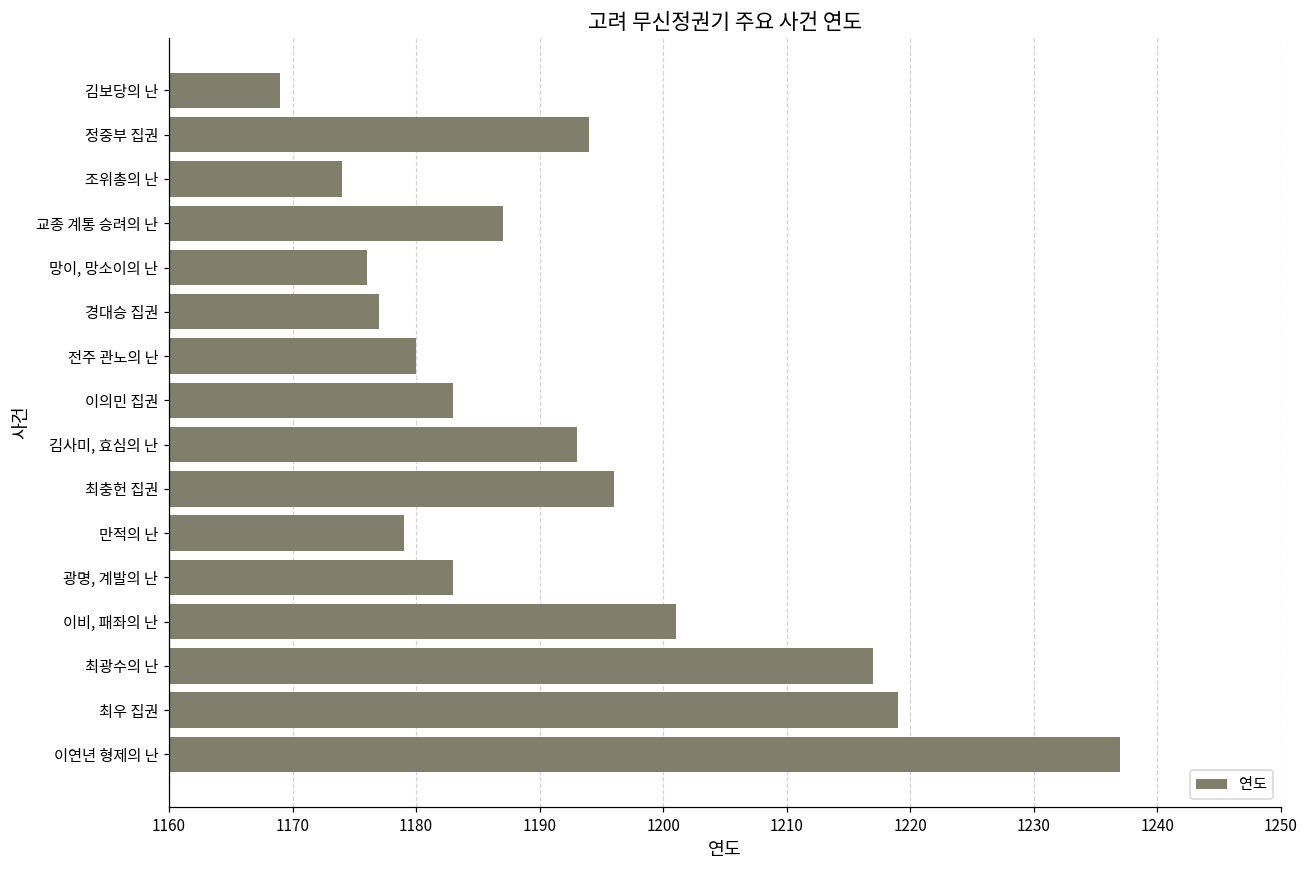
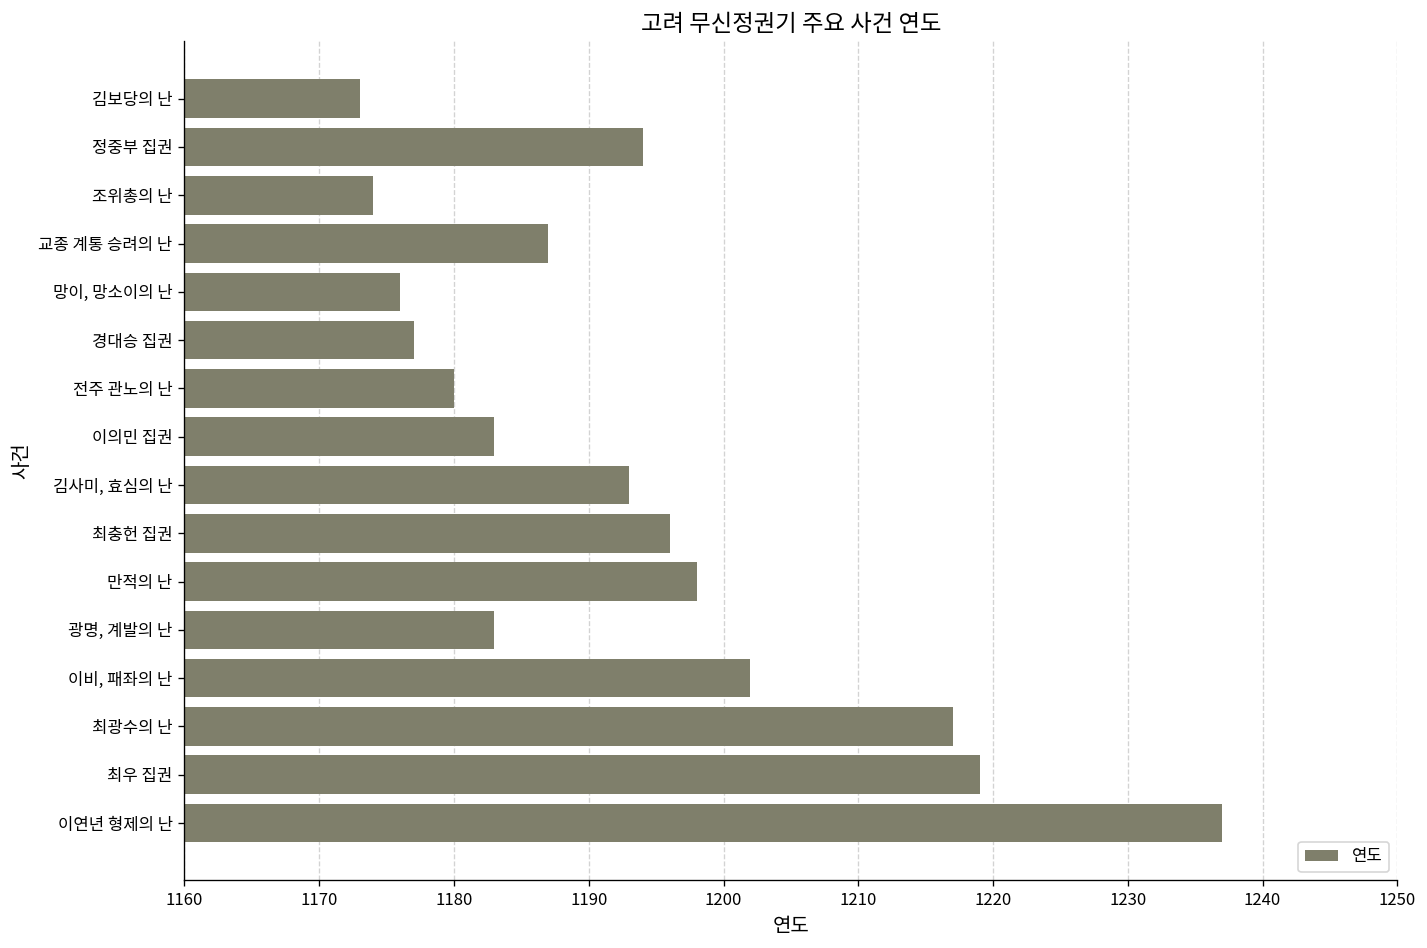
  {
-   "김보당의 난": 1169,
+   "김보당의 난": 1173,
    "정중부 집권": 1194,
    "조위총의 난": 1174,
    "교종 계통 승려의 난": 1187,
    "망이, 망소이의 난": 1176,
    "경대승 집권": 1177,
    "전주 관노의 난": 1180,
    "이의민 집권": 1183,
    "김사미, 효심의 난": 1193,
    "최충헌 집권": 1196,
-   "만적의 난": 1179,
+   "만적의 난": 1198,
    "광명, 계발의 난": 1183,
-   "이비, 패좌의 난": 1201,
+   "이비, 패좌의 난": 1202,
    "최광수의 난": 1217,
    "최우 집권": 1219,
    "이연년 형제의 난": 1237
  }
